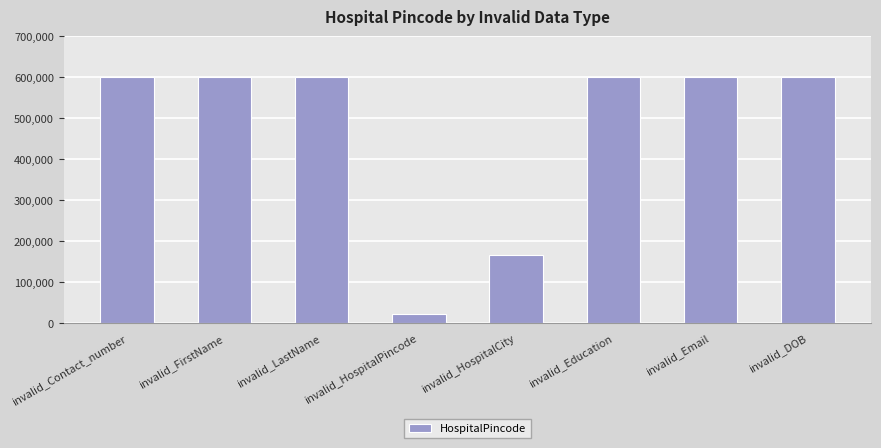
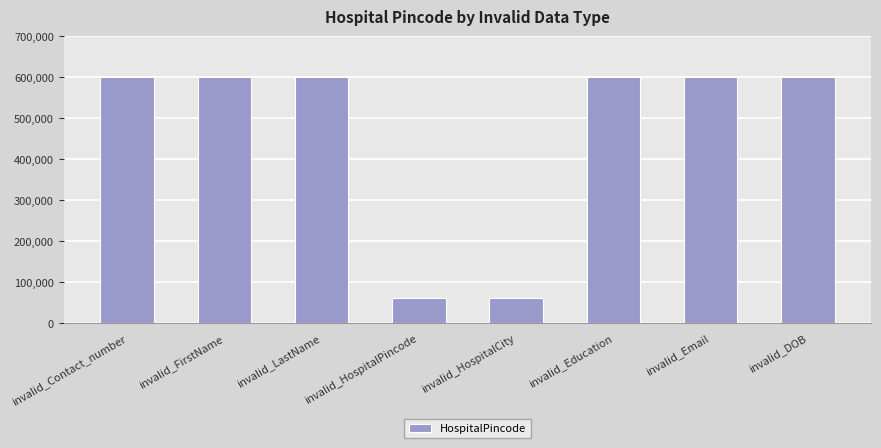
  {
    "invalid_Contact_number": "600,000",
    "invalid_FirstName": "600,000",
    "invalid_LastName": "600,000",
-   "invalid_HospitalPincode": "20,000",
-   "invalid_HospitalCity": "170,000",
+   "invalid_HospitalPincode": "60,000",
+   "invalid_HospitalCity": "60,000",
    "invalid_Education": "600,000",
    "invalid_Email": "600,000",
    "invalid_DOB": "600,000"
  }
